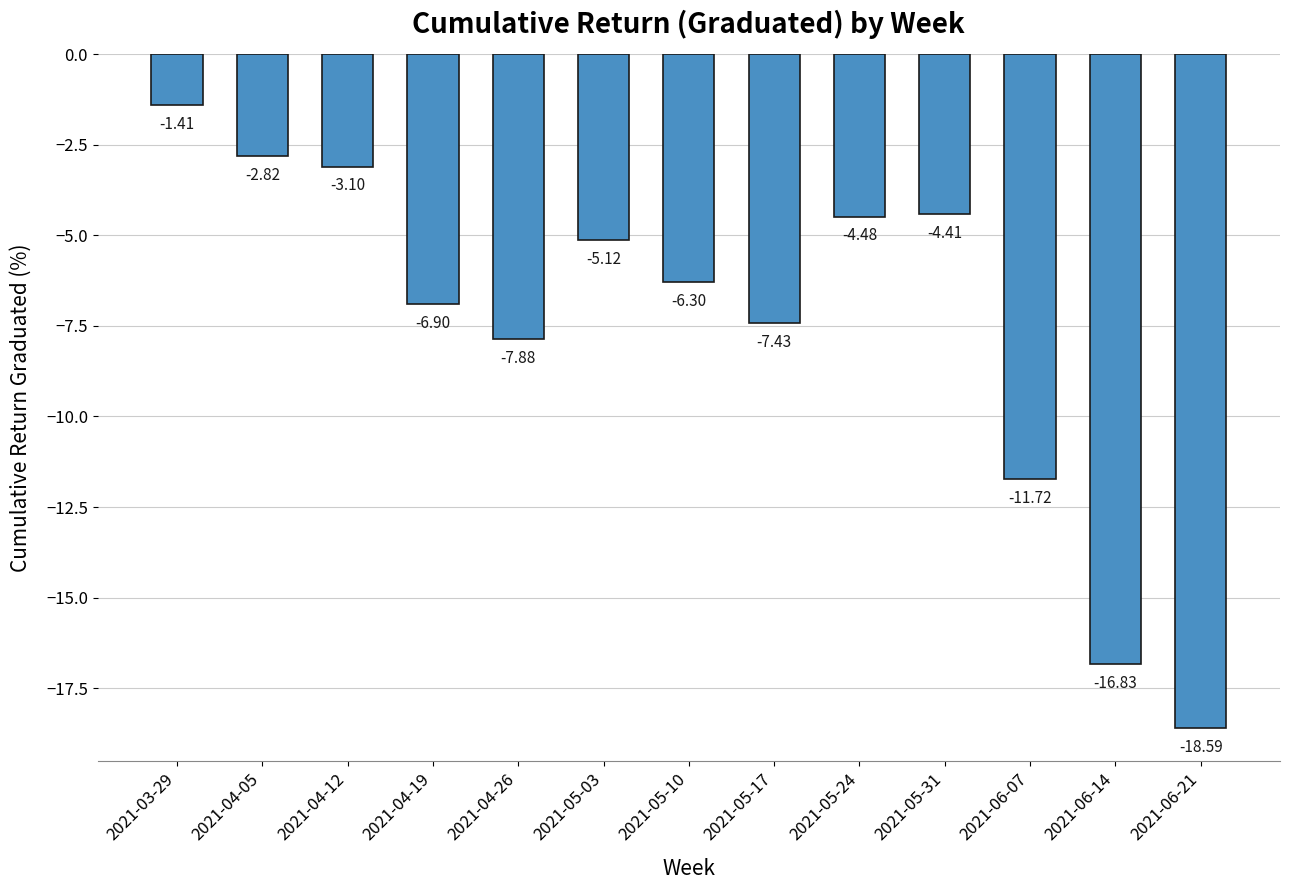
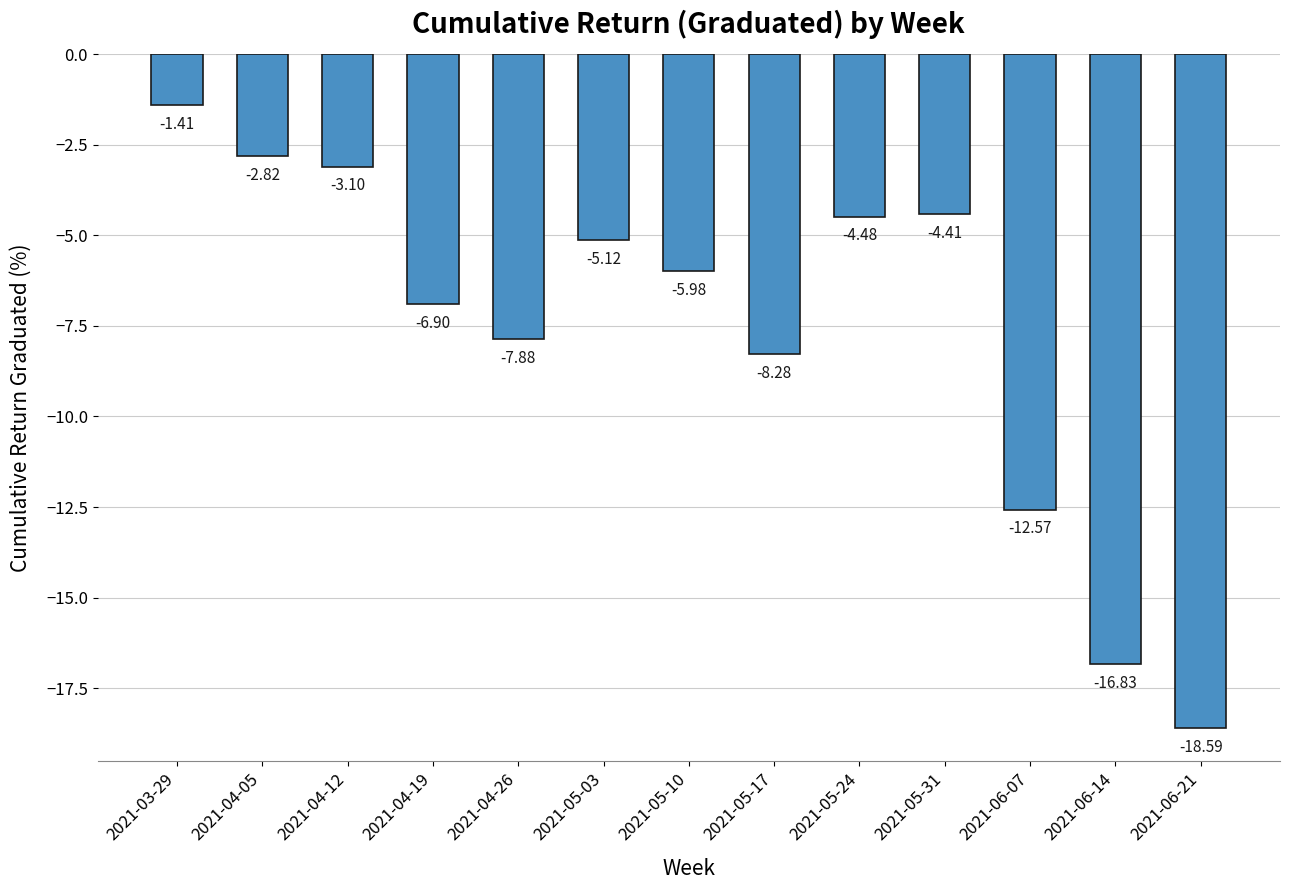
  {
    "2021-03-29": -1.41,
    "2021-04-05": -2.82,
    "2021-04-12": -3.10,
    "2021-04-19": -6.90,
    "2021-04-26": -7.88,
    "2021-05-03": -5.12,
-   "2021-05-10": -6.30,
-   "2021-05-17": -7.43,
+   "2021-05-10": -5.98,
+   "2021-05-17": -8.28,
    "2021-05-24": -4.48,
    "2021-05-31": -4.41,
-   "2021-06-07": -11.72,
+   "2021-06-07": -12.57,
    "2021-06-14": -16.83,
    "2021-06-21": -18.59
  }
